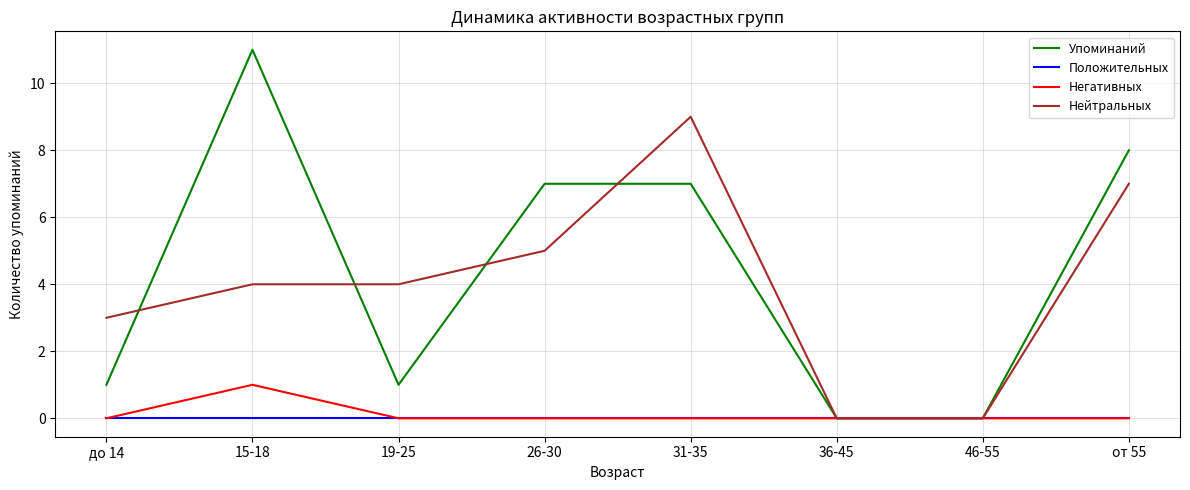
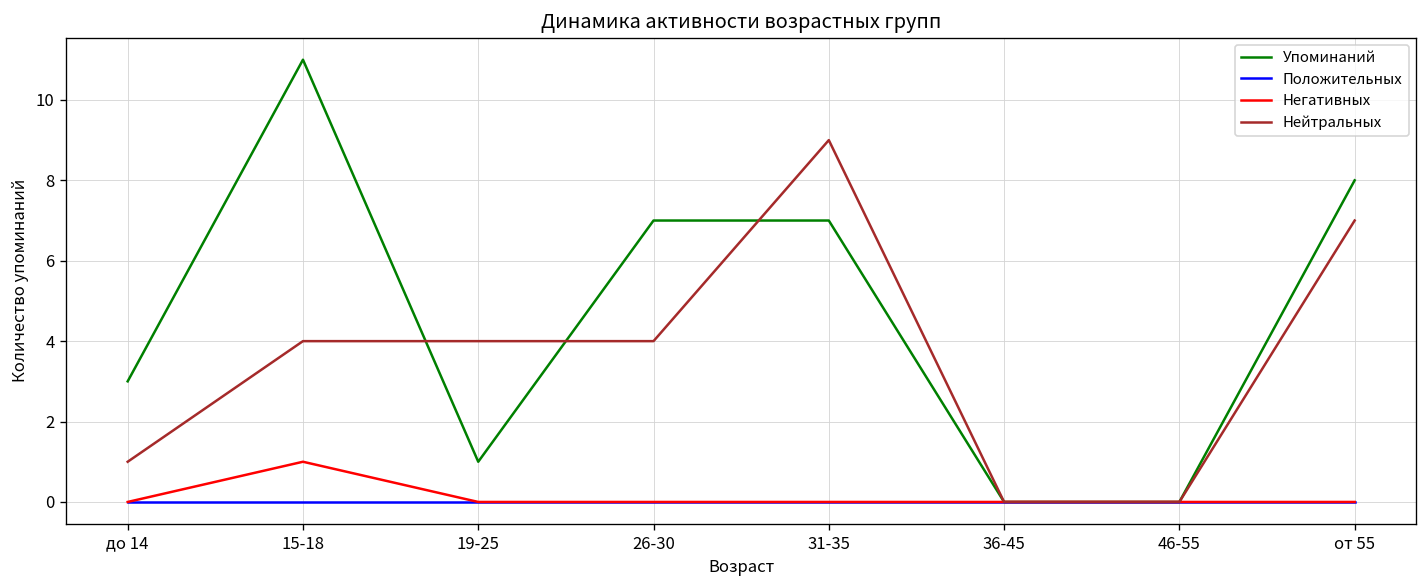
  {
    "Упоминаний": {
-     "до 14": 1,
+     "до 14": 3,
      "15-18": 11,
      "19-25": 1,
      "26-30": 7,
      "31-35": 7,
      "от 55": 8
    },
    "Положительных": {
      "15-18": 0
    },
    "Негативных": {
      "15-18": 1
    },
    "Нейтральных": {
-     "до 14": 3,
+     "до 14": 1,
      "15-18": 4,
      "19-25": 4,
-     "26-30": 5,
+     "26-30": 4,
      "31-35": 9,
      "от 55": 7
    }
  }
